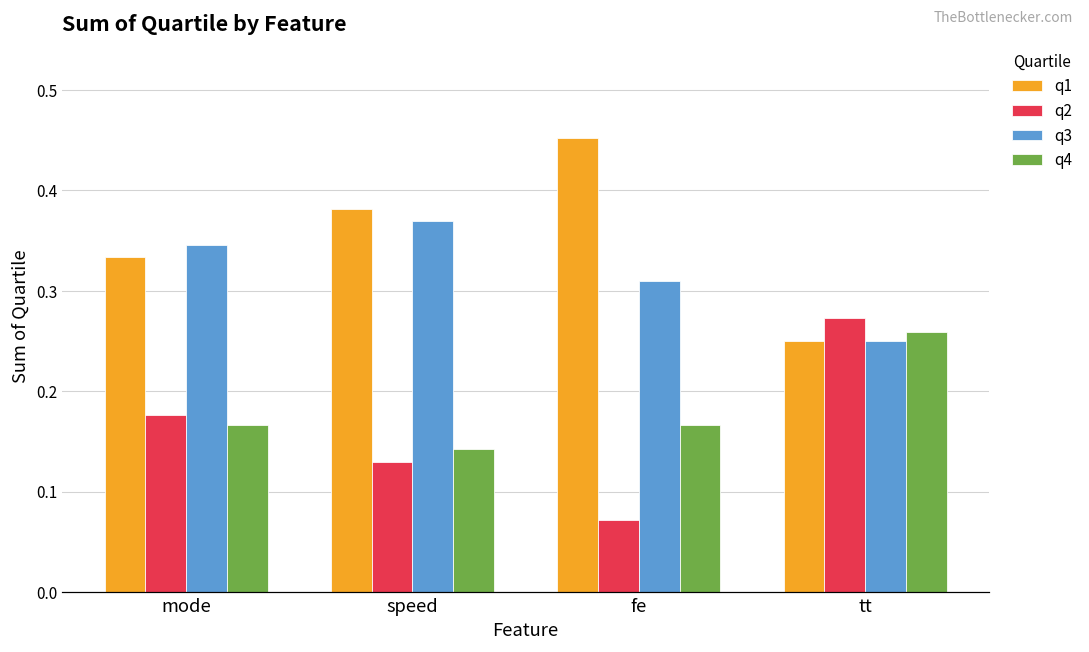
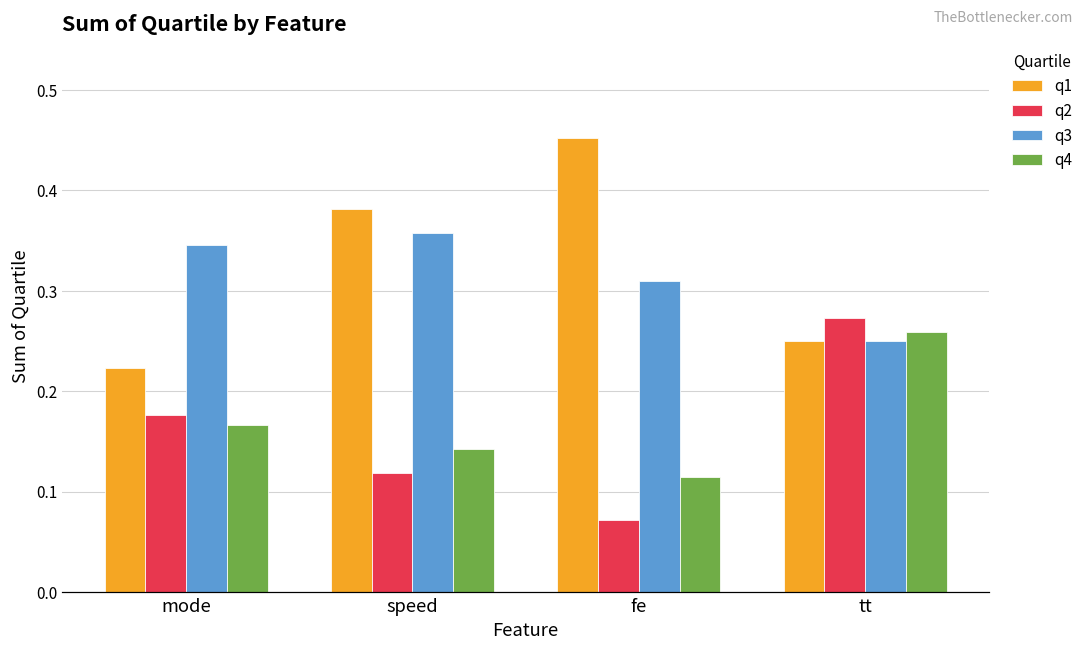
  {
    "q1": {
-     "mode": 0.33,
+     "mode": 0.22,
      "speed": 0.38,
      "fe": 0.45,
      "tt": 0.25
    },
    "q2": {
      "mode": 0.18,
-     "speed": 0.13,
+     "speed": 0.12,
      "fe": 0.07,
      "tt": 0.27
    },
    "q3": {
      "mode": 0.35,
-     "speed": 0.37,
+     "speed": 0.36,
      "fe": 0.31,
      "tt": 0.25
    },
    "q4": {
      "mode": 0.17,
      "speed": 0.14,
-     "fe": 0.17,
+     "fe": 0.11,
      "tt": 0.26
    }
  }
